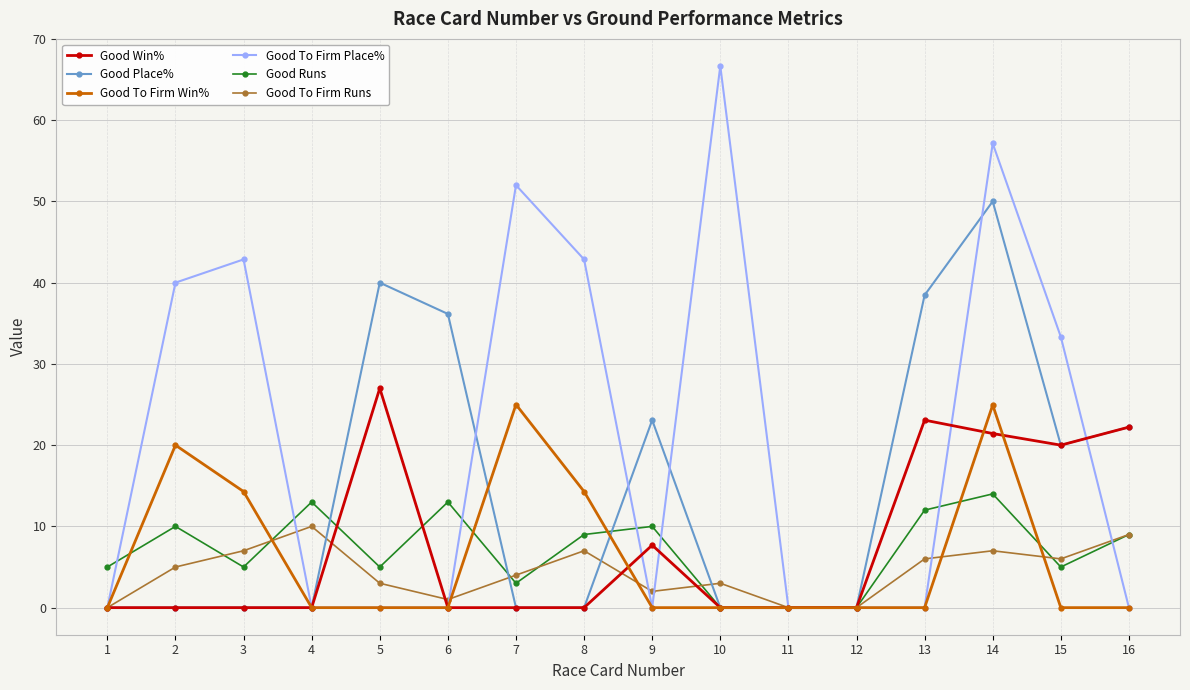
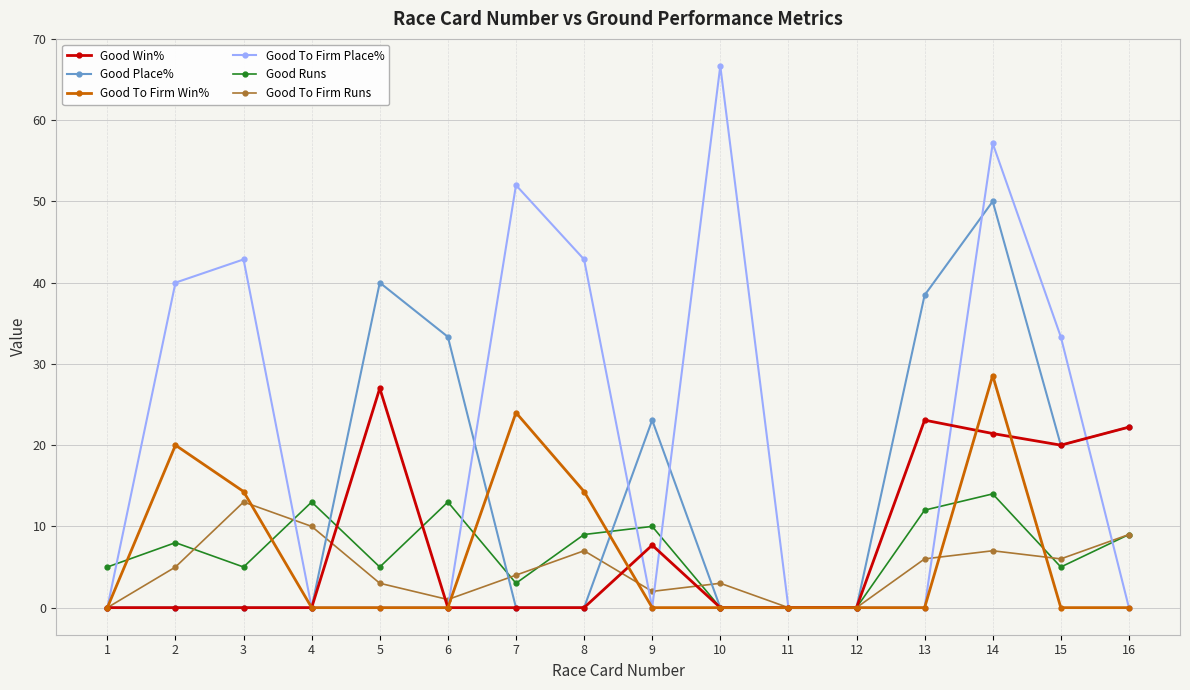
  {
    "Good Win%": {
      "5": 27,
      "9": 8,
      "13": 23,
      "14": 21
    },
    "Good Place%": {
      "5": 40,
-     "6": 36,
+     "6": 33,
      "9": 23,
      "13": 38,
      "14": 50
    },
    "Good To Firm Win%": {
      "2": 20,
      "3": 14,
-     "7": 25,
+     "7": 24,
      "8": 14,
-     "14": 25,
+     "14": 29,
      "15": 0
    },
    "Good To Firm Place%": {
      "2": 40,
      "3": 43,
      "7": 52,
      "8": 43,
      "10": 67,
      "14": 57,
      "15": 33
    },
    "Good Runs": {
      "1": 5,
-     "2": 10,
+     "2": 8,
      "3": 5,
      "4": 13,
      "5": 5,
      "6": 13,
      "7": 3,
      "8": 9,
      "9": 10,
      "13": 12,
      "14": 14,
      "15": 5
    },
    "Good To Firm Runs": {
      "2": 5,
-     "3": 7,
+     "3": 13,
      "4": 10,
      "5": 3,
      "6": 1,
      "7": 4,
      "8": 7,
      "9": 2,
      "10": 3,
      "13": 6,
      "14": 7,
      "15": 6
    }
  }
